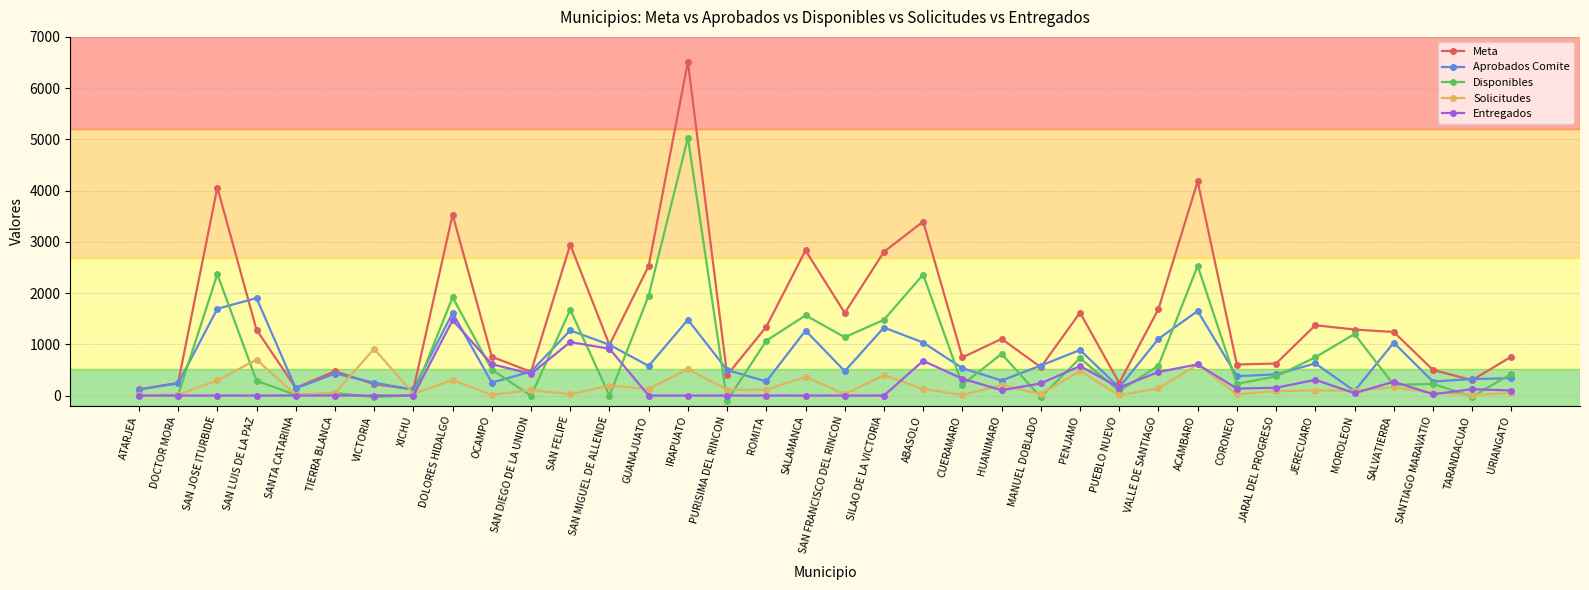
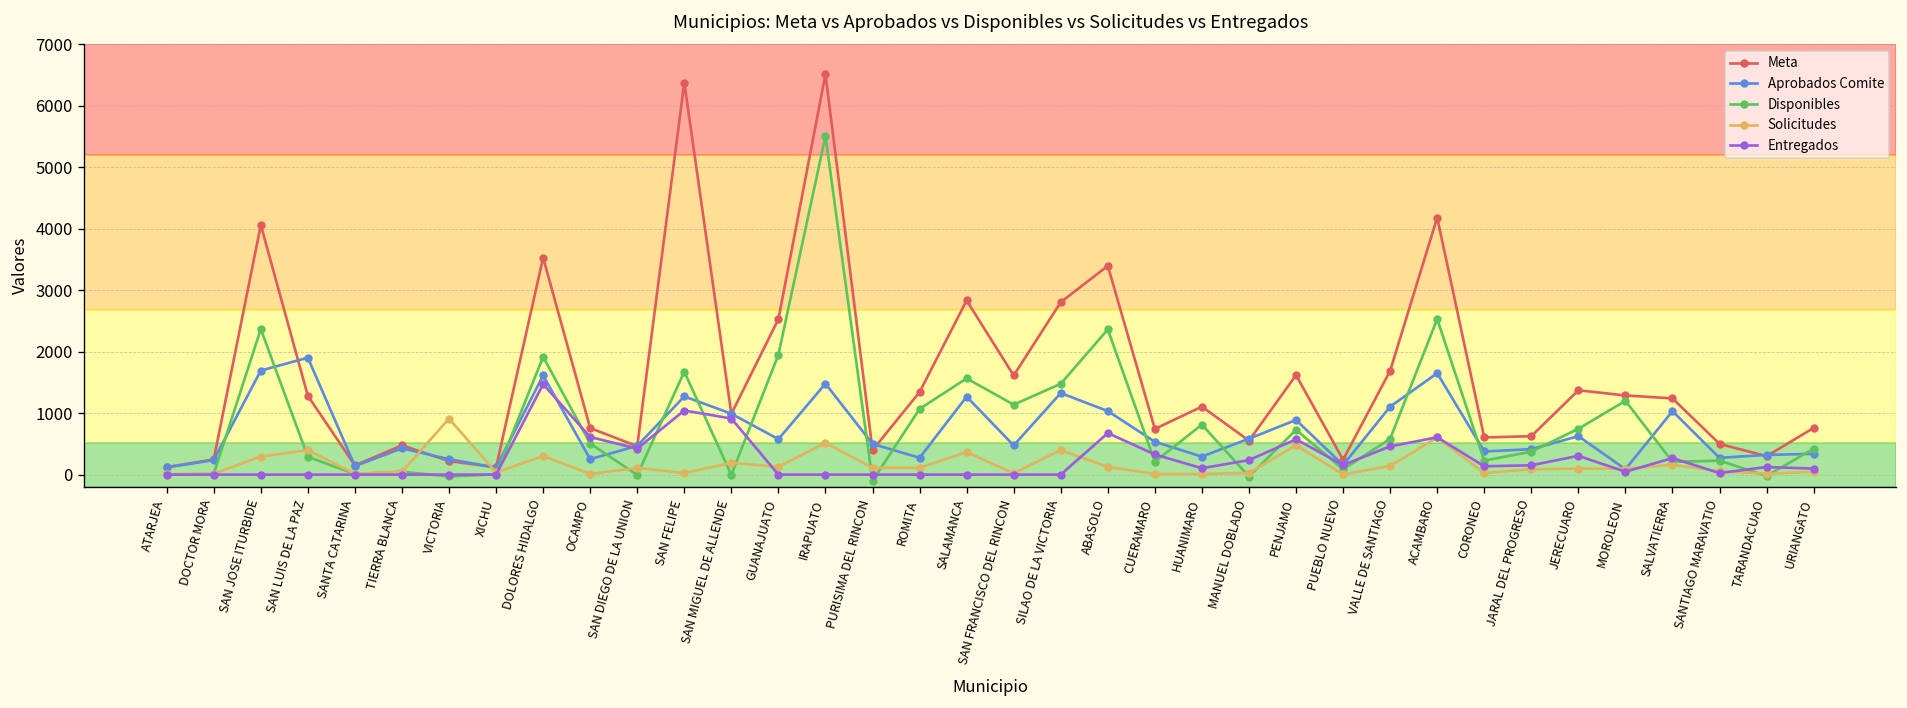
  {
    "Meta": {
      "SAN JOSE ITURBIDE": 4100,
      "SAN LUIS DE LA PAZ": 1300,
      "DOLORES HIDALGO": 3500,
      "OCAMPO": 800,
-     "SAN FELIPE": 2900,
+     "SAN FELIPE": 6400,
      "GUANAJUATO": 2500,
      "IRAPUATO": 6500,
      "PURISIMA DEL RINCON": 400,
      "ROMITA": 1300,
      "SALAMANCA": 2800,
      "SAN FRANCISCO DEL RINCON": 1600,
      "SILAO DE LA VICTORIA": 2800,
      "ABASOLO": 3400,
      "CUERAMARO": 700,
      "HUANIMARO": 1100,
      "PENJAMO": 1600,
      "PUEBLO NUEVO": 200,
      "VALLE DE SANTIAGO": 1700,
      "ACAMBARO": 4200,
      "CORONEO": 600,
      "JARAL DEL PROGRESO": 600,
      "JERECUARO": 1400,
      "MOROLEON": 1300,
      "SALVATIERRA": 1200,
      "SANTIAGO MARAVATIO": 500,
      "URIANGATO": 800
    },
    "Aprobados Comite": {
      "SAN JOSE ITURBIDE": 1700,
      "SAN LUIS DE LA PAZ": 1900,
      "DOLORES HIDALGO": 1600,
      "OCAMPO": 300,
      "SAN FELIPE": 1300,
      "GUANAJUATO": 600,
      "IRAPUATO": 1500,
      "PURISIMA DEL RINCON": 500,
      "ROMITA": 300,
      "SALAMANCA": 1300,
      "SAN FRANCISCO DEL RINCON": 500,
      "SILAO DE LA VICTORIA": 1300,
      "ABASOLO": 1000,
      "CUERAMARO": 500,
      "HUANIMARO": 300,
      "PENJAMO": 900,
      "VALLE DE SANTIAGO": 1100,
      "ACAMBARO": 1700,
      "CORONEO": 400,
      "JERECUARO": 600,
      "SALVATIERRA": 1000,
      "URIANGATO": 300
    },
    "Disponibles": {
      "SAN JOSE ITURBIDE": 2400,
      "SAN LUIS DE LA PAZ": 300,
      "DOLORES HIDALGO": 1900,
      "OCAMPO": 500,
      "SAN DIEGO DE LA UNION": 0,
      "SAN FELIPE": 1700,
      "SAN MIGUEL DE ALLENDE": 0,
      "GUANAJUATO": 2000,
-     "IRAPUATO": 5000,
+     "IRAPUATO": 5500,
      "PURISIMA DEL RINCON": -100,
      "ROMITA": 1100,
      "SALAMANCA": 1600,
      "SAN FRANCISCO DEL RINCON": 1100,
      "SILAO DE LA VICTORIA": 1500,
      "ABASOLO": 2400,
      "CUERAMARO": 200,
      "HUANIMARO": 800,
      "MANUEL DOBLADO": 0,
      "PENJAMO": 700,
      "PUEBLO NUEVO": 100,
      "VALLE DE SANTIAGO": 600,
      "ACAMBARO": 2500,
      "CORONEO": 200,
      "JERECUARO": 700,
      "MOROLEON": 1200,
      "URIANGATO": 400
    },
    "Solicitudes": {
      "SAN JOSE ITURBIDE": 300,
-     "SAN LUIS DE LA PAZ": 700,
+     "SAN LUIS DE LA PAZ": 400,
      "VICTORIA": 900,
      "DOLORES HIDALGO": 300,
      "OCAMPO": 0,
      "SAN DIEGO DE LA UNION": 100,
      "SAN FELIPE": 0,
      "SAN MIGUEL DE ALLENDE": 200,
      "GUANAJUATO": 100,
      "IRAPUATO": 500,
      "PURISIMA DEL RINCON": 100,
      "ROMITA": 100,
      "SALAMANCA": 400,
      "SILAO DE LA VICTORIA": 400,
      "ABASOLO": 100,
      "CUERAMARO": 0,
-     "HUANIMARO": 200,
+     "HUANIMARO": 0,
      "MANUEL DOBLADO": 0,
      "PENJAMO": 500,
      "PUEBLO NUEVO": 0,
      "VALLE DE SANTIAGO": 100,
      "CORONEO": 0,
      "JARAL DEL PROGRESO": 100,
      "JERECUARO": 100,
      "URIANGATO": 0
    },
    "Entregados": {
      "SAN JOSE ITURBIDE": 0,
      "SAN LUIS DE LA PAZ": 0,
      "DOLORES HIDALGO": 1500,
      "OCAMPO": 600,
      "SAN FELIPE": 1000,
      "SAN MIGUEL DE ALLENDE": 900,
      "GUANAJUATO": 0,
      "IRAPUATO": 0,
      "PURISIMA DEL RINCON": 0,
      "ROMITA": 0,
      "SALAMANCA": 0,
      "SILAO DE LA VICTORIA": 0,
      "ABASOLO": 700,
      "CUERAMARO": 300,
      "HUANIMARO": 100,
      "MANUEL DOBLADO": 200,
      "PENJAMO": 600,
      "VALLE DE SANTIAGO": 500,
      "CORONEO": 100,
      "JARAL DEL PROGRESO": 200,
      "JERECUARO": 300,
      "SALVATIERRA": 300,
      "TARANDACUAO": 100,
      "URIANGATO": 100
    }
  }
